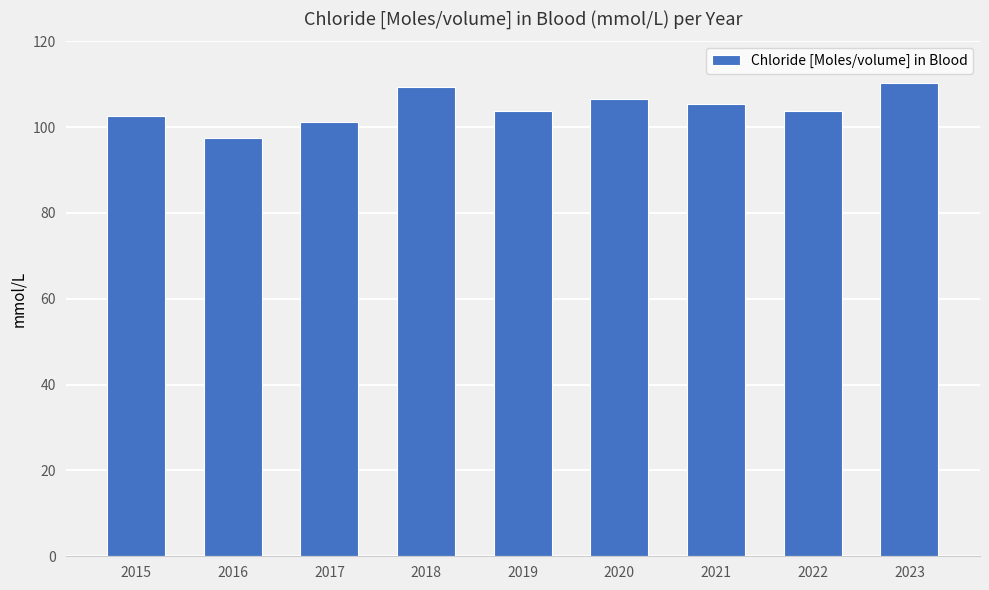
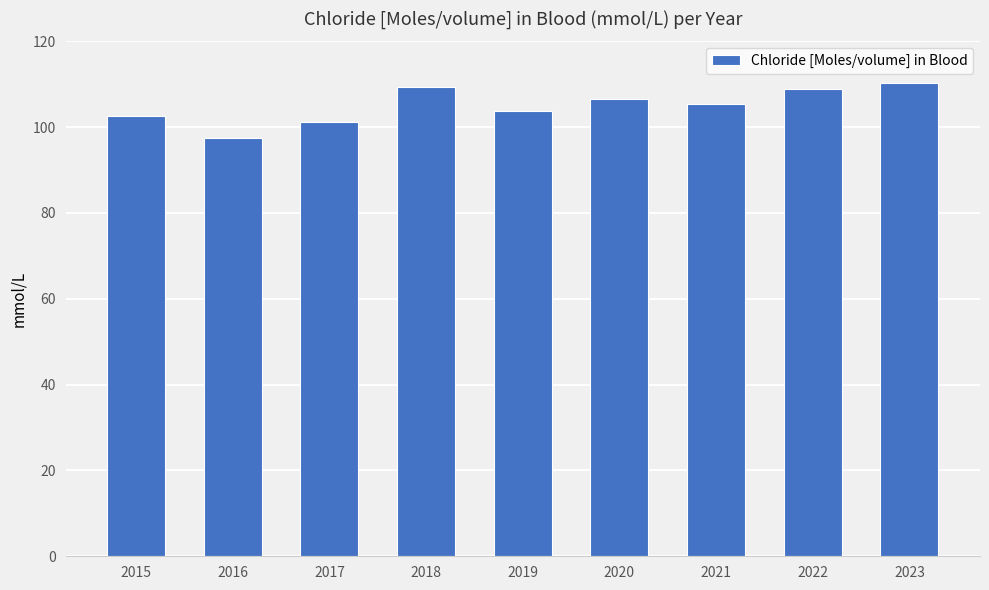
  {
    "2015": 103,
    "2016": 98,
    "2017": 101,
    "2018": 109,
    "2019": 104,
    "2020": 107,
    "2021": 105,
-   "2022": 104,
+   "2022": 109,
    "2023": 110
  }
